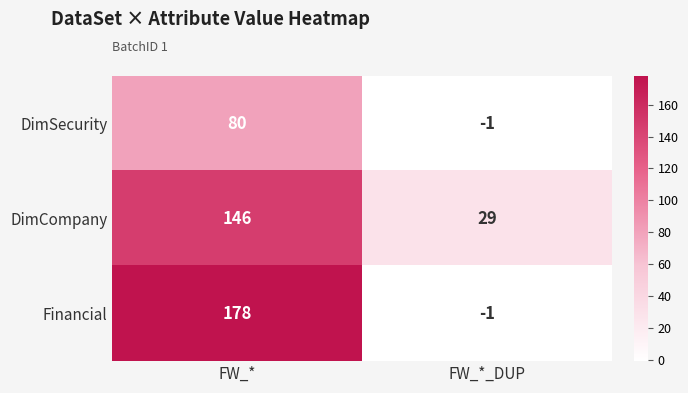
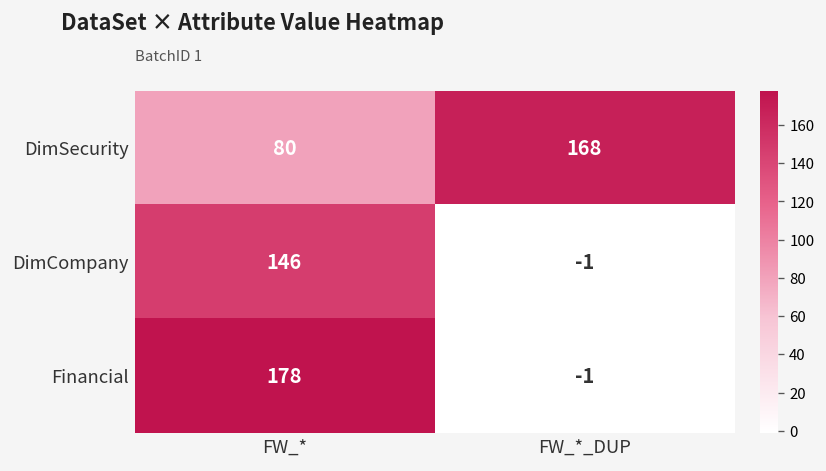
  {
    "DimSecurity": {
      "FW_*": 80,
-     "FW_*_DUP": -1
+     "FW_*_DUP": 168
    },
    "DimCompany": {
      "FW_*": 146,
-     "FW_*_DUP": 29
+     "FW_*_DUP": -1
    },
    "Financial": {
      "FW_*": 178,
      "FW_*_DUP": -1
    }
  }
